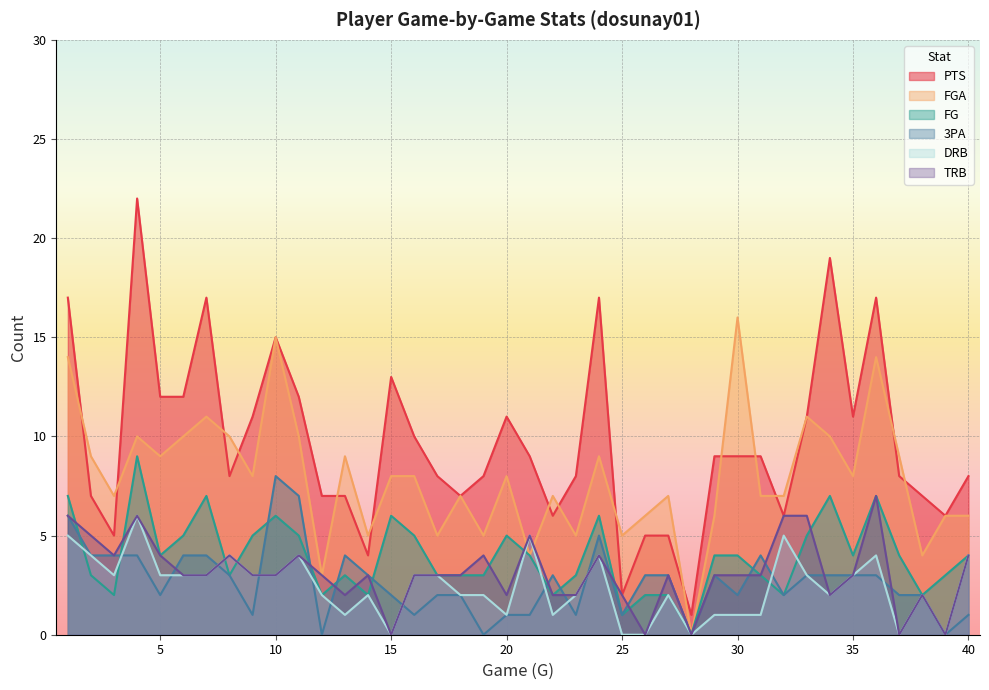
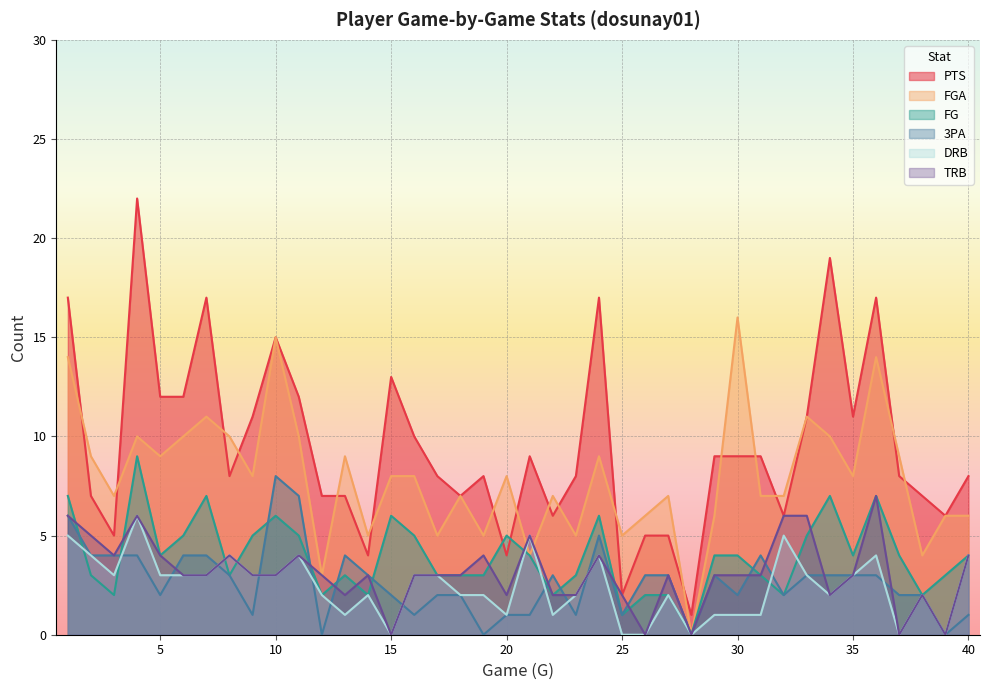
  {
    "PTS": {
      "5": 12,
      "15": 13,
-     "20": 11,
+     "20": 4,
      "30": 9,
      "35": 11,
      "40": 8
    },
    "FGA": {
      "5": 9,
      "15": 8,
      "20": 8,
      "25": 5,
      "30": 16,
      "35": 8,
      "40": 6
    },
    "DRB": {
      "5": 3,
      "25": 0,
      "30": 1
    }
  }
